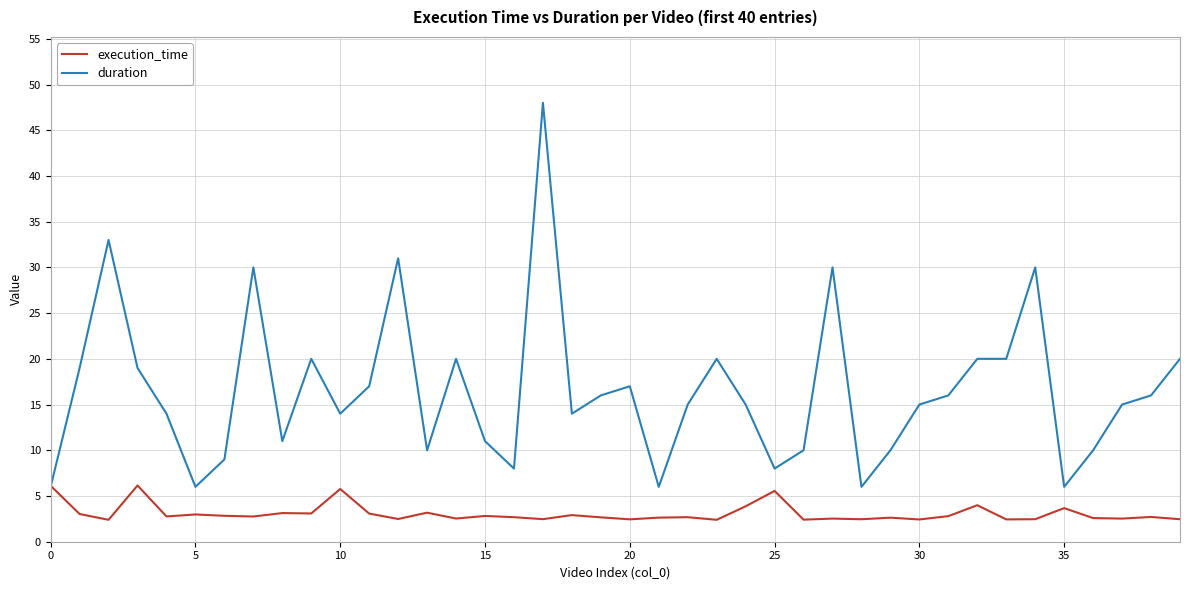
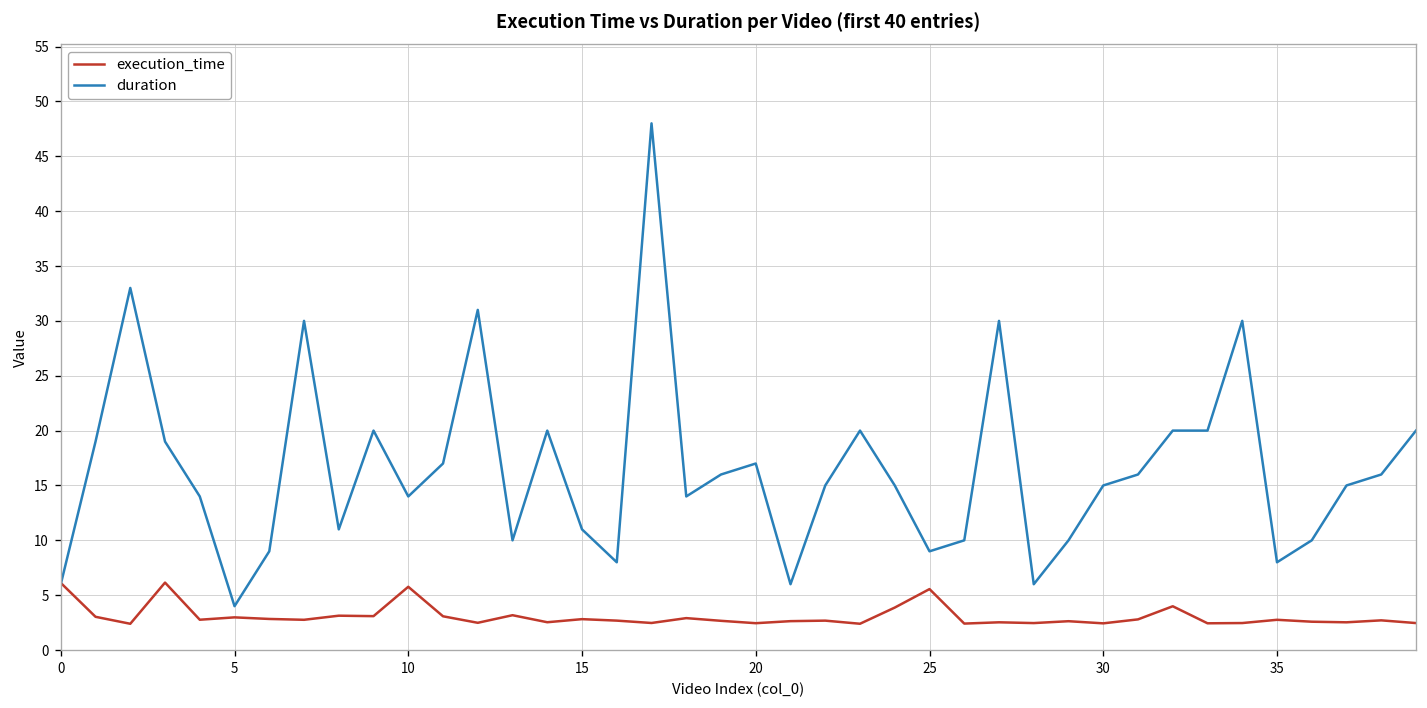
  {
    "execution_time": {
      "5": 3,
      "10": 6,
      "15": 3,
      "20": 2,
      "25": 6,
      "30": 2,
-     "35": 4
+     "35": 3
    },
    "duration": {
-     "5": 6,
+     "5": 4,
      "10": 14,
      "15": 11,
      "20": 17,
-     "25": 8,
+     "25": 9,
      "30": 15,
-     "35": 6
+     "35": 8
    }
  }
